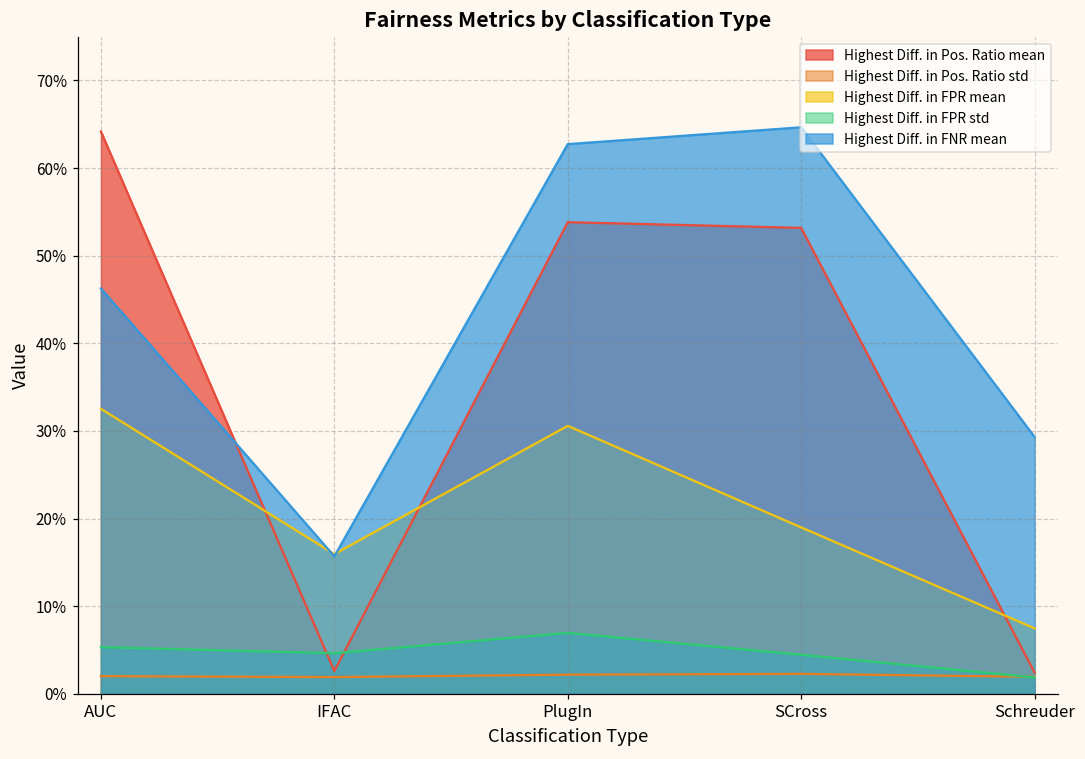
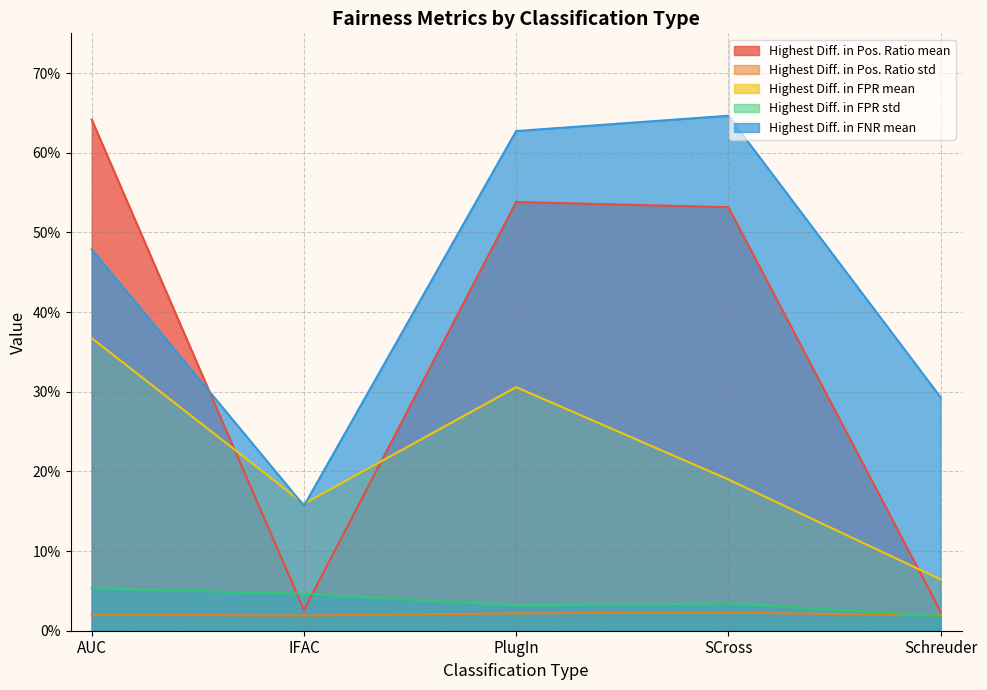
  {
    "Highest Diff. in FPR mean": {
-     "AUC": "33%",
+     "AUC": "37%",
      "PlugIn": "31%",
      "SCross": "19%",
-     "Schreuder": "7%"
+     "Schreuder": "6%"
    },
    "Highest Diff. in FPR std": {
      "AUC": "5%",
      "IFAC": "5%",
-     "PlugIn": "7%",
-     "SCross": "4%"
+     "PlugIn": "3%",
+     "SCross": "3%"
    },
    "Highest Diff. in FNR mean": {
-     "AUC": "46%",
+     "AUC": "48%",
      "PlugIn": "63%",
      "SCross": "65%",
      "Schreuder": "29%"
    }
  }
